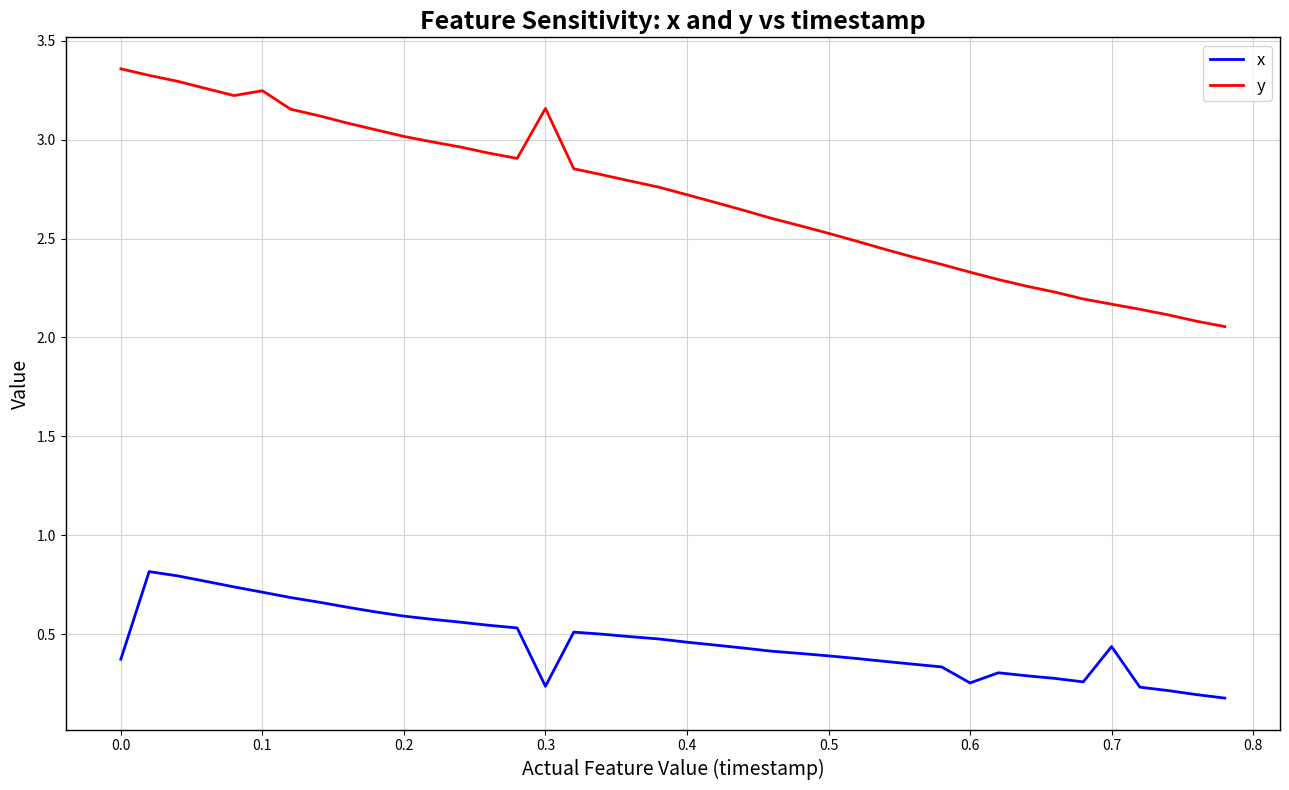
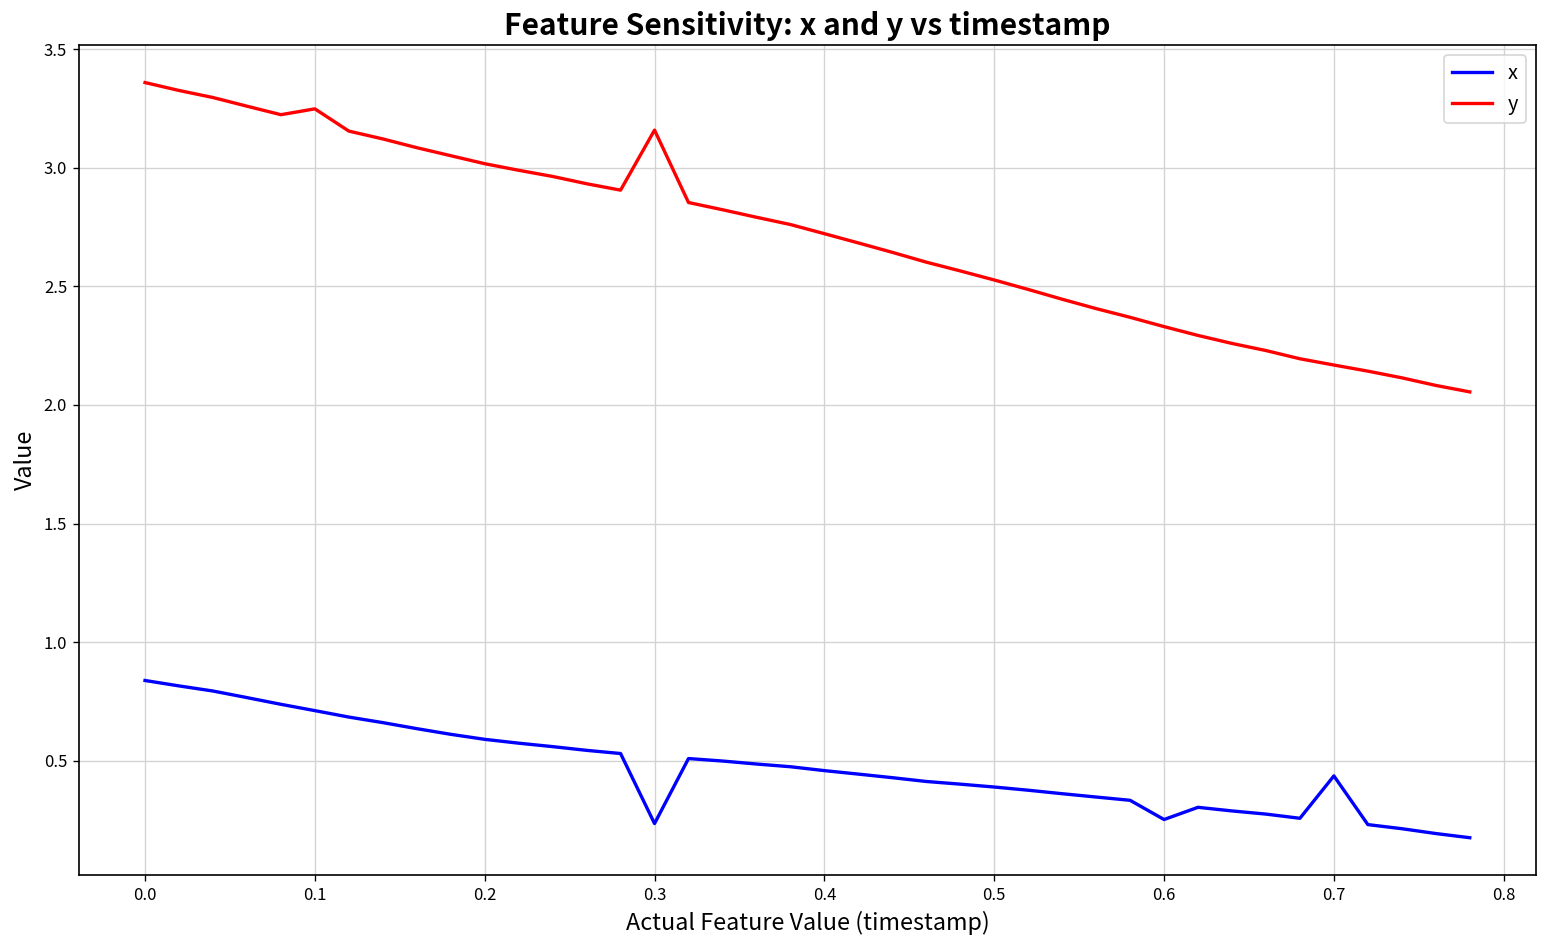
  {
    "x": {
-     "0.0": 0.37,
+     "0.0": 0.84,
      "0.1": 0.71,
      "0.2": 0.59,
      "0.3": 0.24,
      "0.4": 0.46,
      "0.5": 0.39,
      "0.6": 0.25,
      "0.7": 0.44
    },
    "y": {
      "0.0": 3.36,
      "0.1": 3.25,
      "0.2": 3.02,
      "0.3": 3.16,
      "0.4": 2.72,
      "0.5": 2.53,
      "0.6": 2.33,
      "0.7": 2.17
    }
  }
